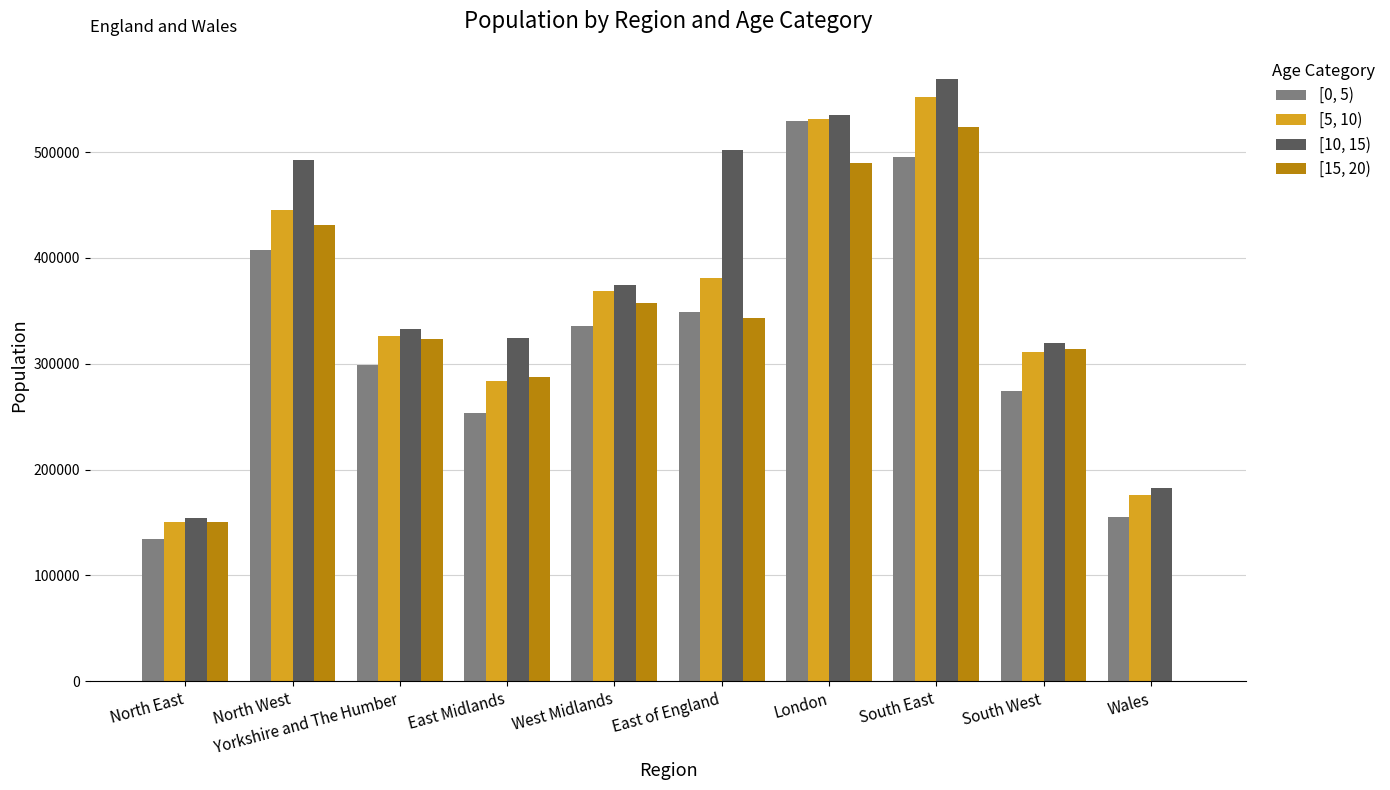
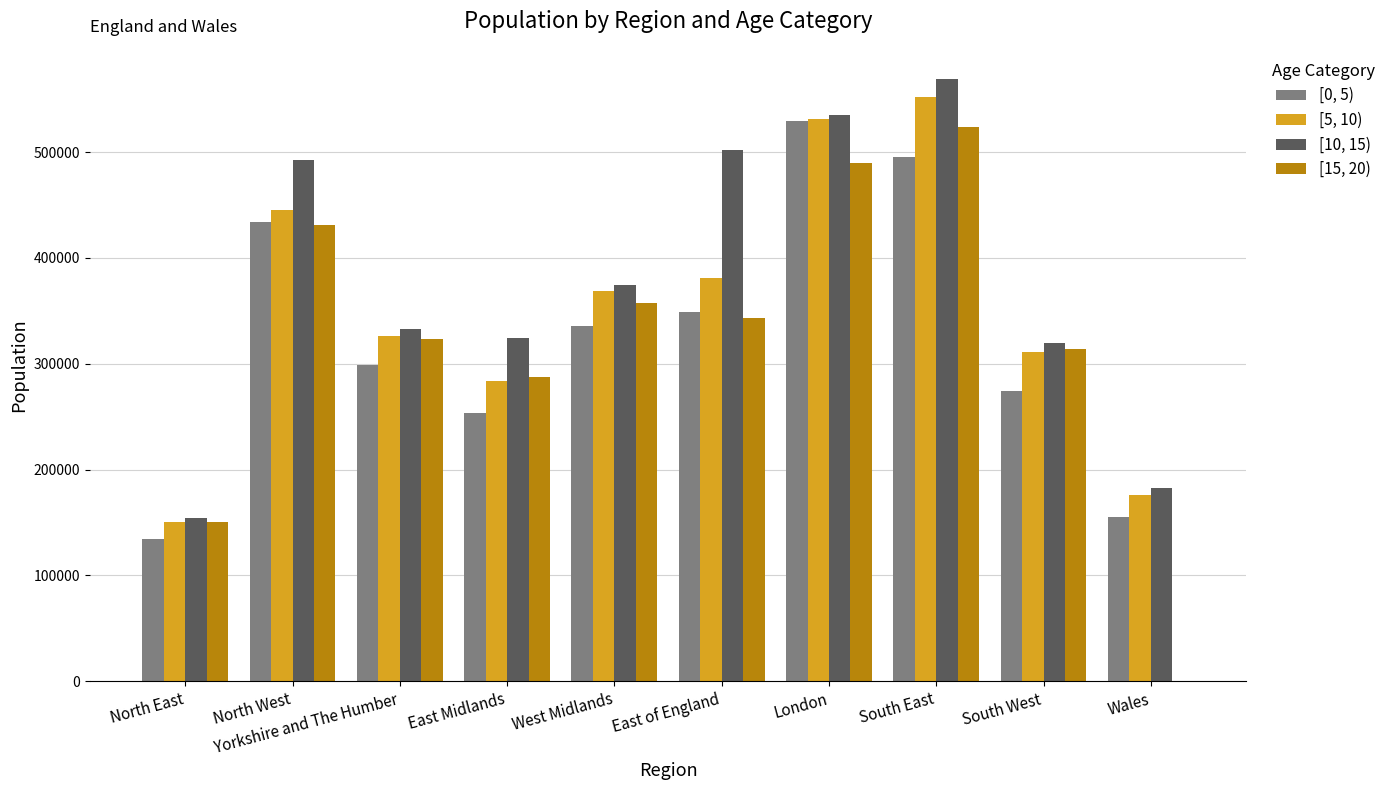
  {
    "[0, 5)": {
      "North East": 134000,
-     "North West": 408000,
+     "North West": 434000,
      "Yorkshire and The Humber": 299000,
      "East Midlands": 253000,
      "West Midlands": 335000,
      "East of England": 349000,
      "London": 529000,
      "South East": 495000,
      "South West": 274000,
      "Wales": 155000
    },
    "[10, 15)": {
      "North East": 154000,
      "North West": 492000,
      "Yorkshire and The Humber": 333000,
      "East Midlands": 324000,
      "West Midlands": 374000,
      "East of England": 502000,
      "London": 535000,
      "South East": 569000,
      "South West": 320000,
      "Wales": 183000
    }
  }
